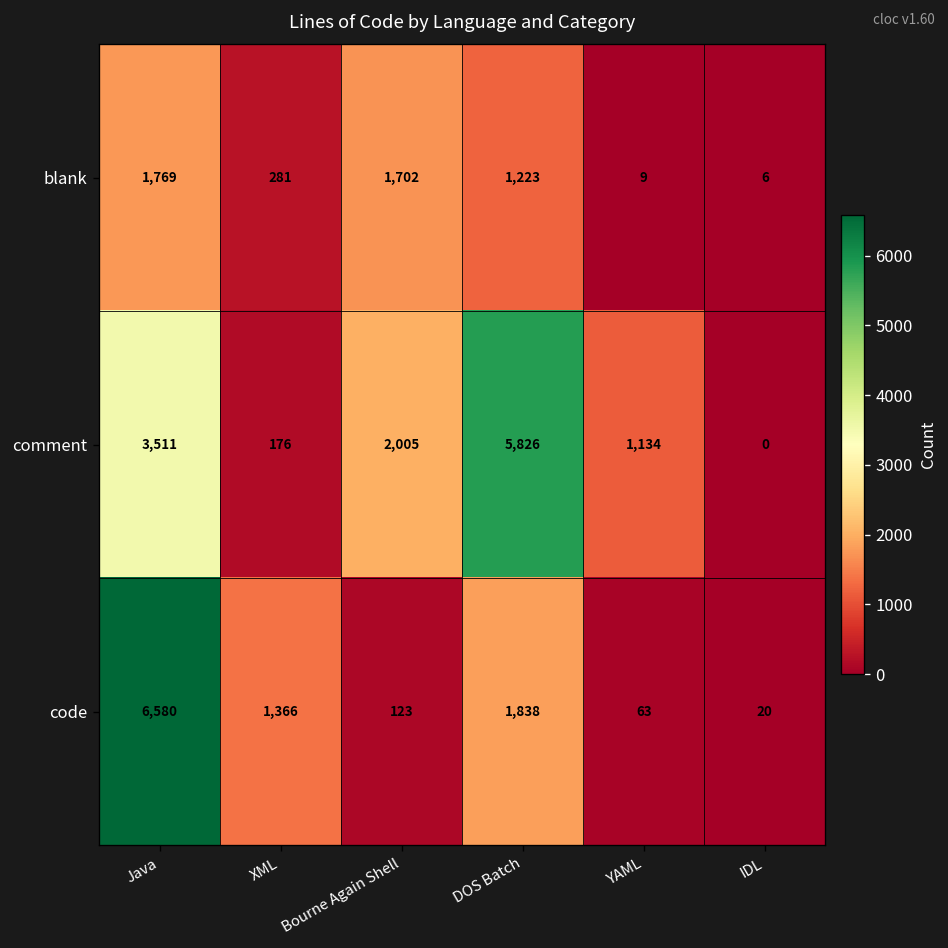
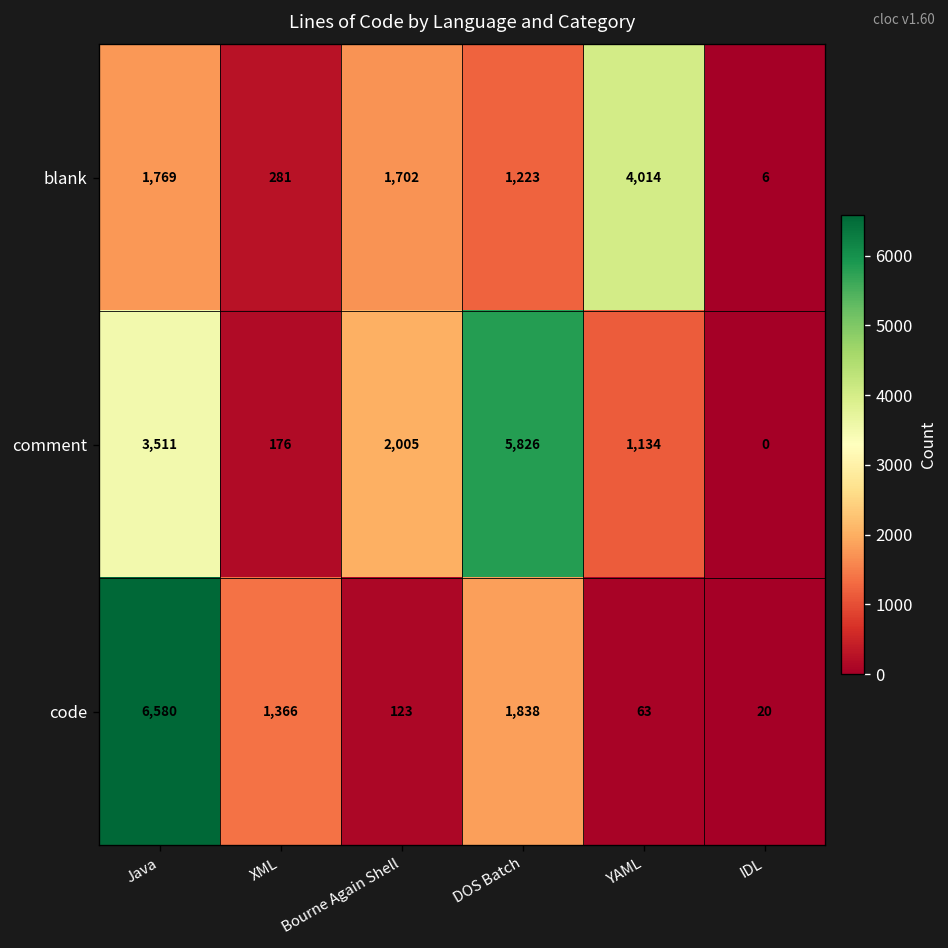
  {
    "blank": {
      "Java": "1,769",
      "XML": "281",
      "Bourne Again Shell": "1,702",
      "DOS Batch": "1,223",
-     "YAML": "9",
+     "YAML": "4,014",
      "IDL": "6"
    },
    "comment": {
      "Java": "3,511",
      "XML": "176",
      "Bourne Again Shell": "2,005",
      "DOS Batch": "5,826",
      "YAML": "1,134",
      "IDL": "0"
    },
    "code": {
      "Java": "6,580",
      "XML": "1,366",
      "Bourne Again Shell": "123",
      "DOS Batch": "1,838",
      "YAML": "63",
      "IDL": "20"
    }
  }
